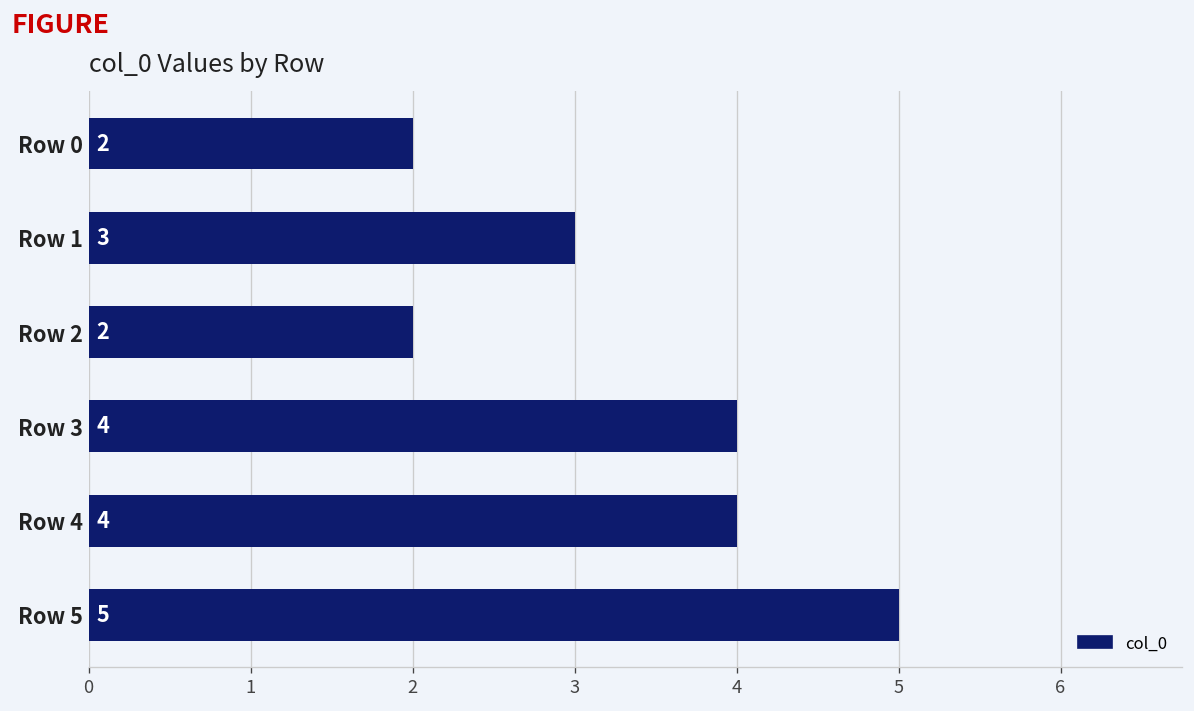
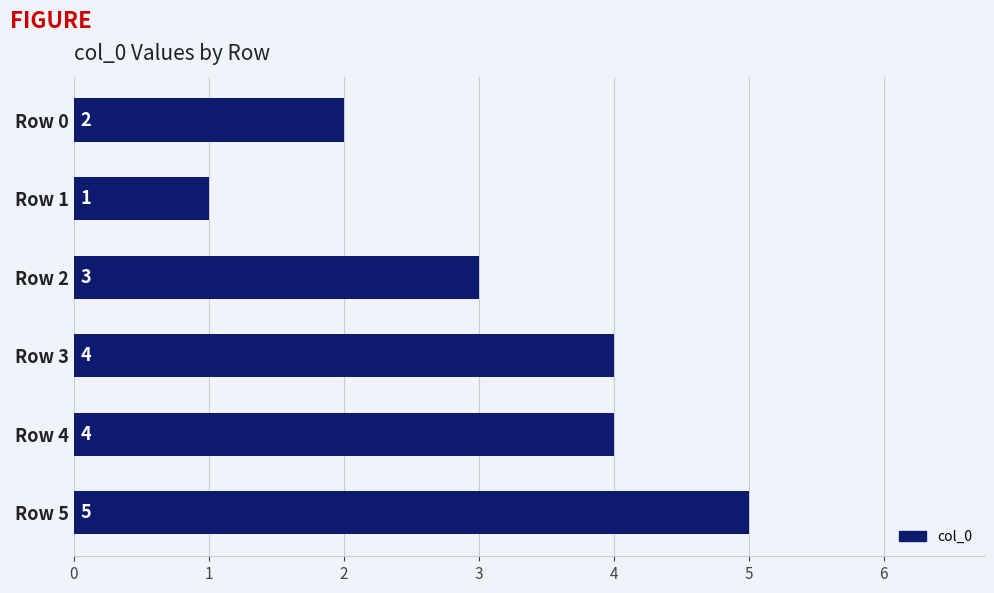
  {
    "Row 0": 2,
-   "Row 1": 3,
-   "Row 2": 2,
+   "Row 1": 1,
+   "Row 2": 3,
    "Row 3": 4,
    "Row 4": 4,
    "Row 5": 5
  }
